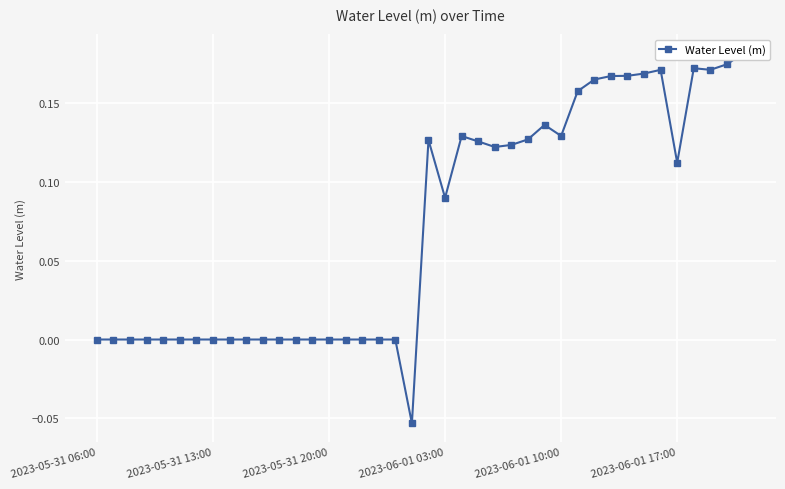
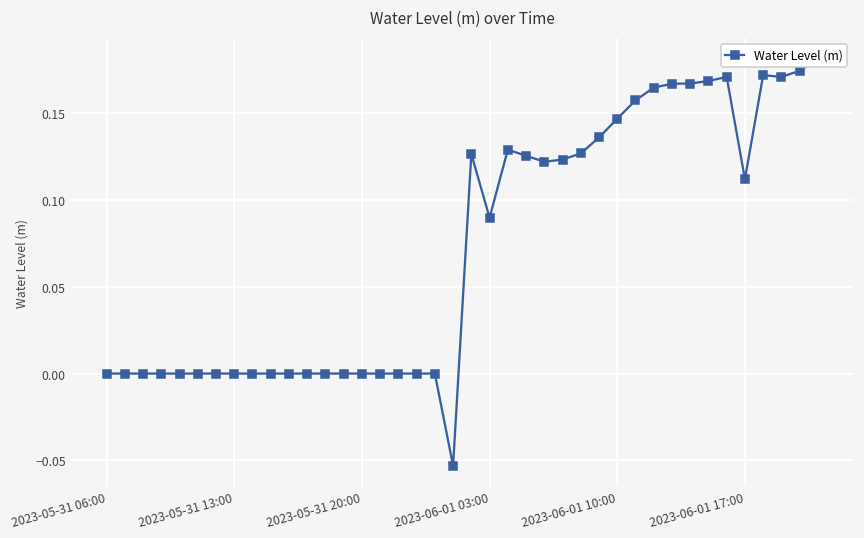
  {
    "2023-05-31 06:00": 0.000,
    "2023-05-31 13:00": 0.000,
    "2023-05-31 20:00": 0.000,
    "2023-06-01 03:00": 0.090,
-   "2023-06-01 10:00": 0.129,
+   "2023-06-01 10:00": 0.147,
    "2023-06-01 17:00": 0.112
  }
